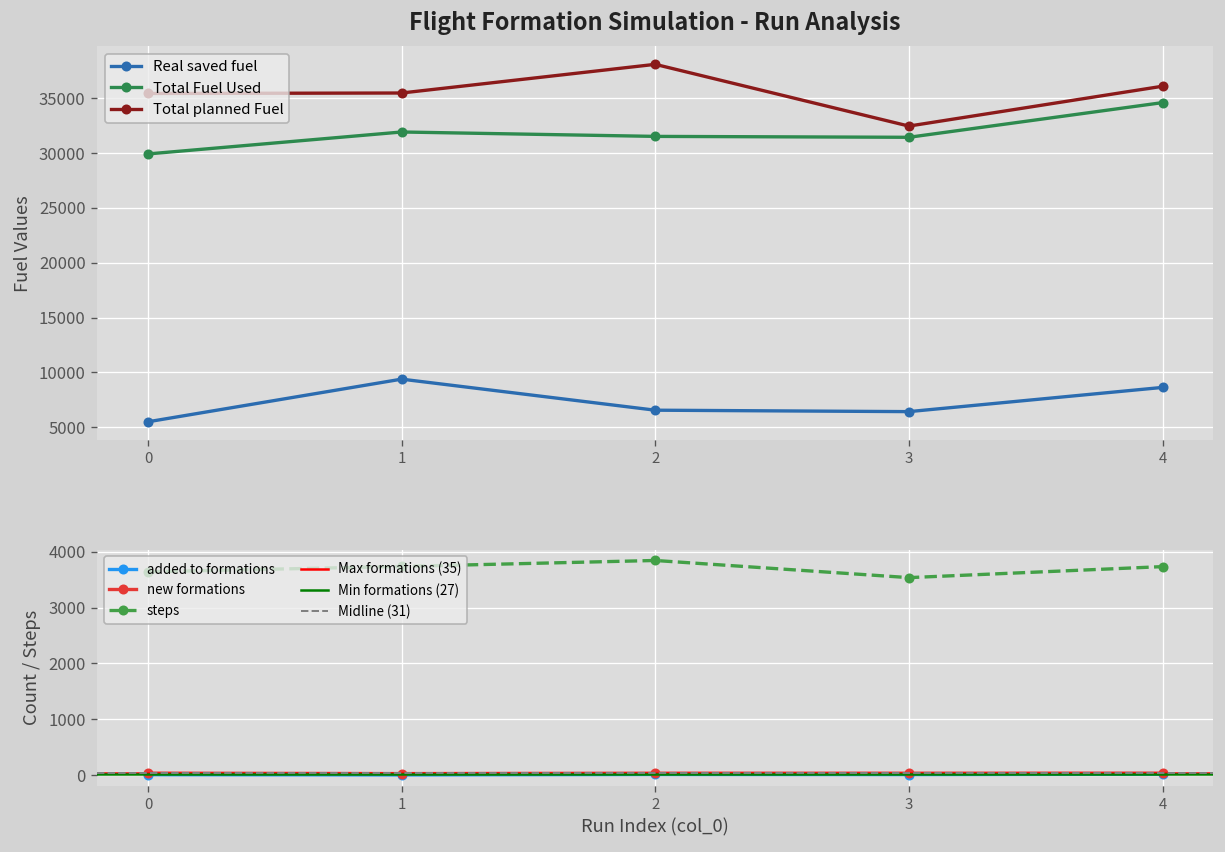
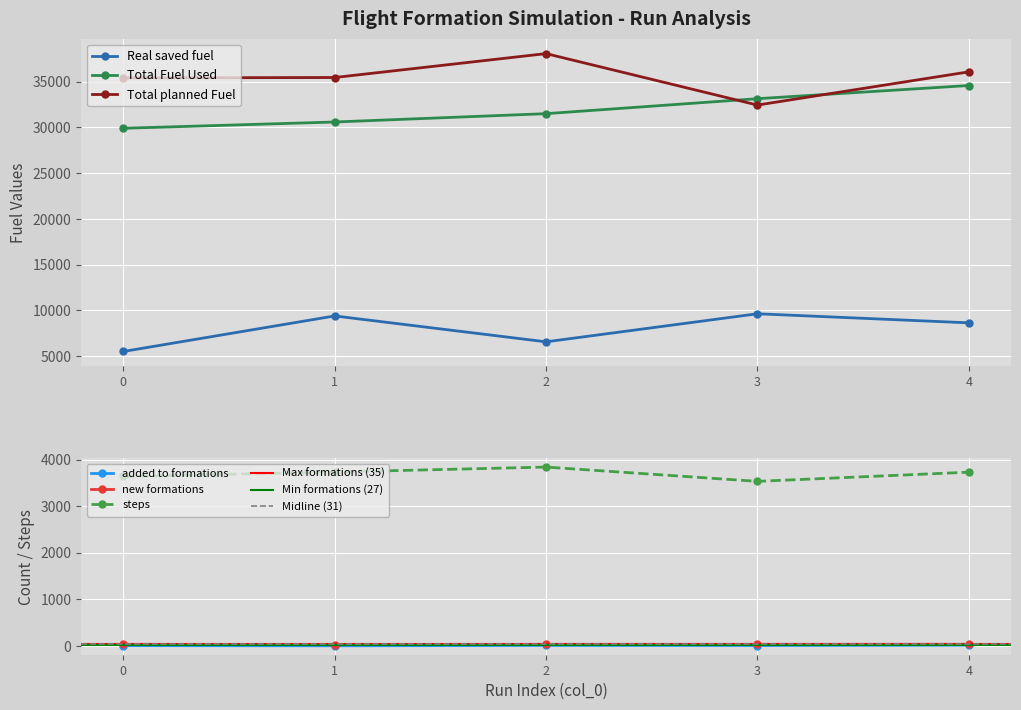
  {
    "Flight Formation Simulation - Run Analysis": {
      "Real saved fuel": {
        "0": 6000,
        "1": 9000,
        "2": 7000,
-       "3": 6000,
+       "3": 10000,
        "4": 9000
      },
      "Total Fuel Used": {
        "0": 30000,
-       "1": 32000,
+       "1": 31000,
        "2": 31000,
-       "3": 31000,
+       "3": 33000,
        "4": 35000
      },
      "Total planned Fuel": {
        "1": 35000,
        "2": 38000,
        "3": 32000,
        "4": 36000
      }
    }
  }
